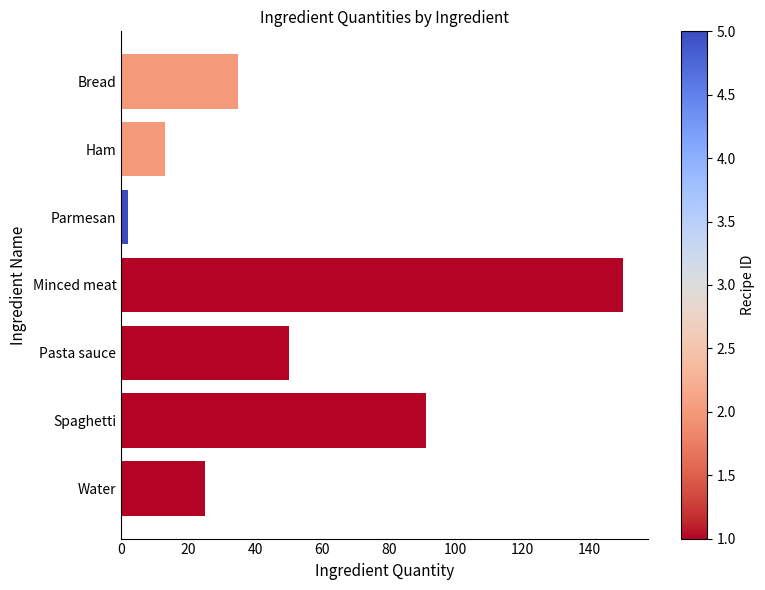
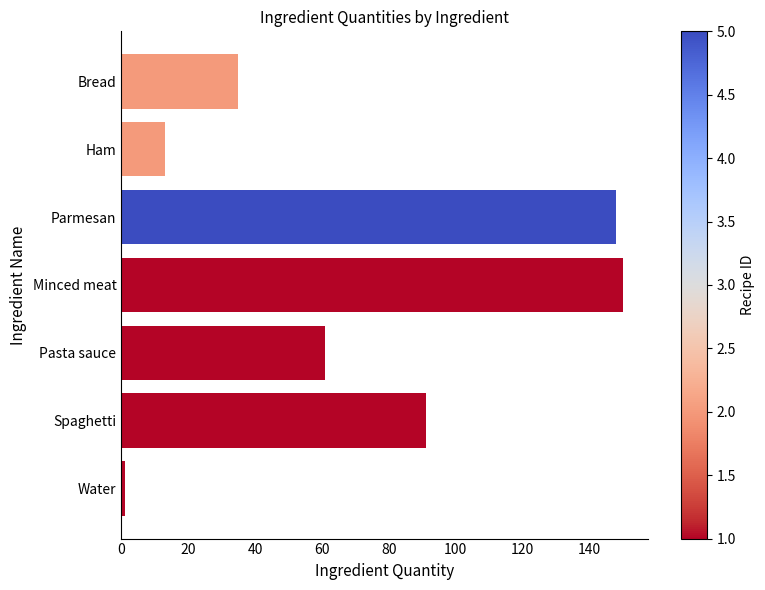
  {
    "Bread": 35,
    "Ham": 13,
-   "Parmesan": 2,
+   "Parmesan": 148,
    "Minced meat": 150,
-   "Pasta sauce": 50,
+   "Pasta sauce": 61,
    "Spaghetti": 91,
-   "Water": 25
+   "Water": 1
  }
